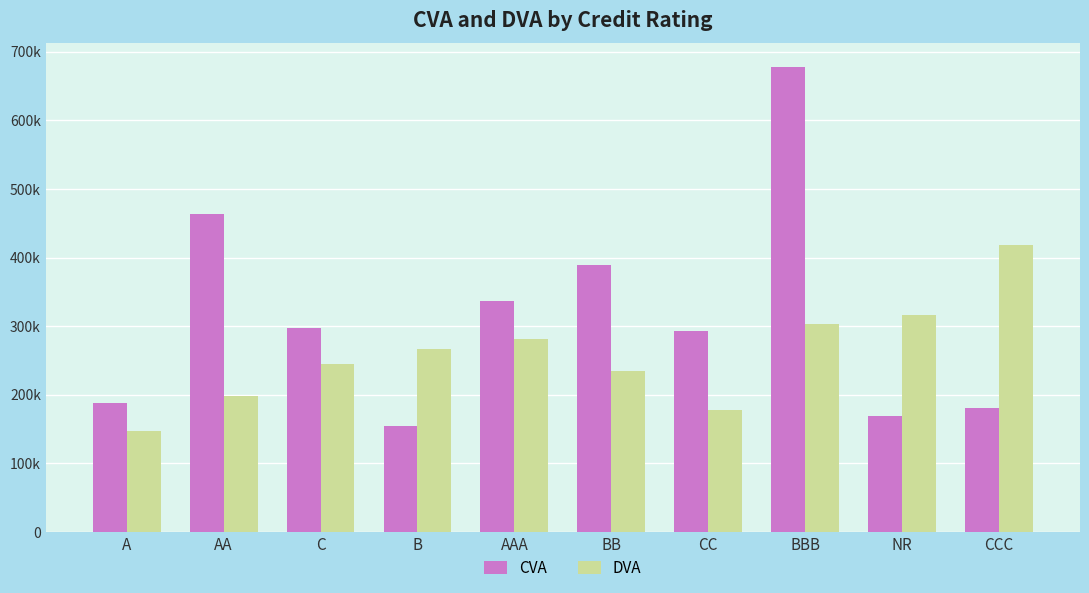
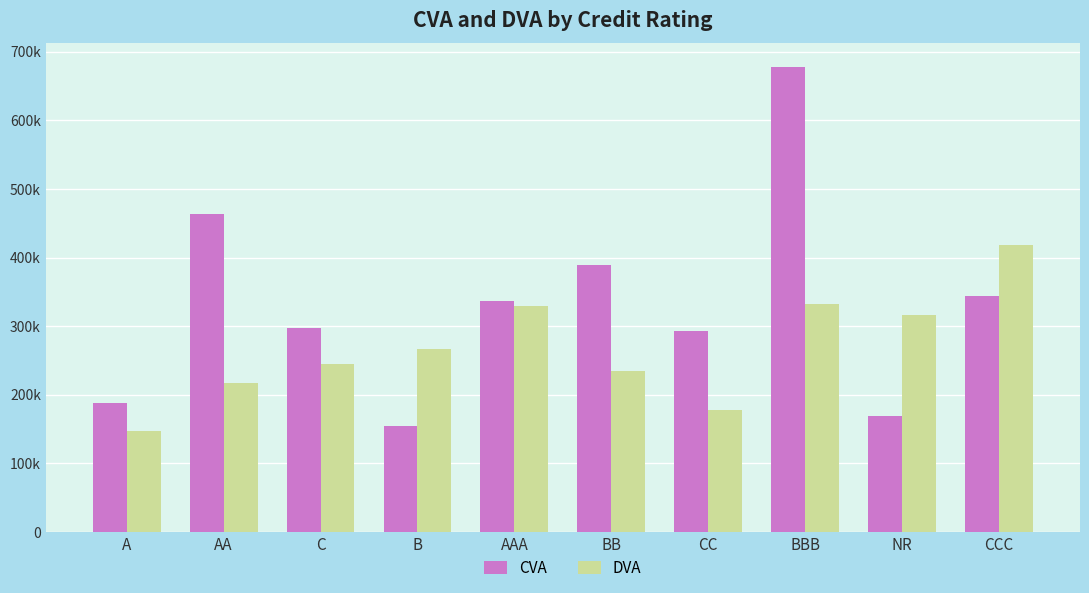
  {
    "CVA": {
      "A": 190000,
      "AA": 460000,
      "C": 300000,
      "B": 150000,
      "AAA": 340000,
      "BB": 390000,
      "CC": 290000,
      "BBB": 680000,
      "NR": 170000,
-     "CCC": 180000
+     "CCC": 340000
    },
    "DVA": {
      "A": 150000,
-     "AA": 200000,
+     "AA": 220000,
      "C": 240000,
      "B": 270000,
-     "AAA": 280000,
+     "AAA": 330000,
      "BB": 240000,
      "CC": 180000,
-     "BBB": 300000,
+     "BBB": 330000,
      "NR": 320000,
      "CCC": 420000
    }
  }
